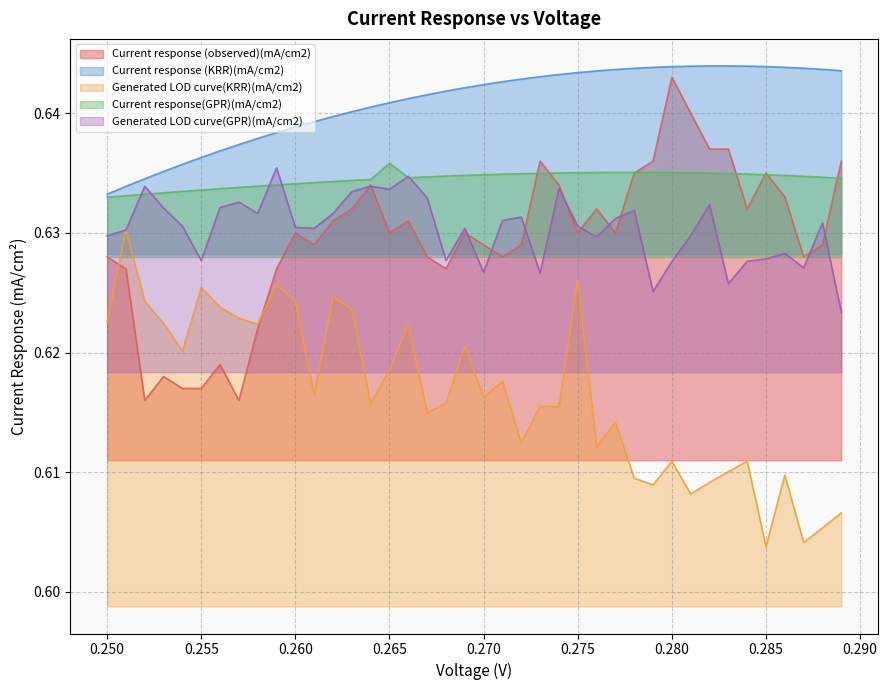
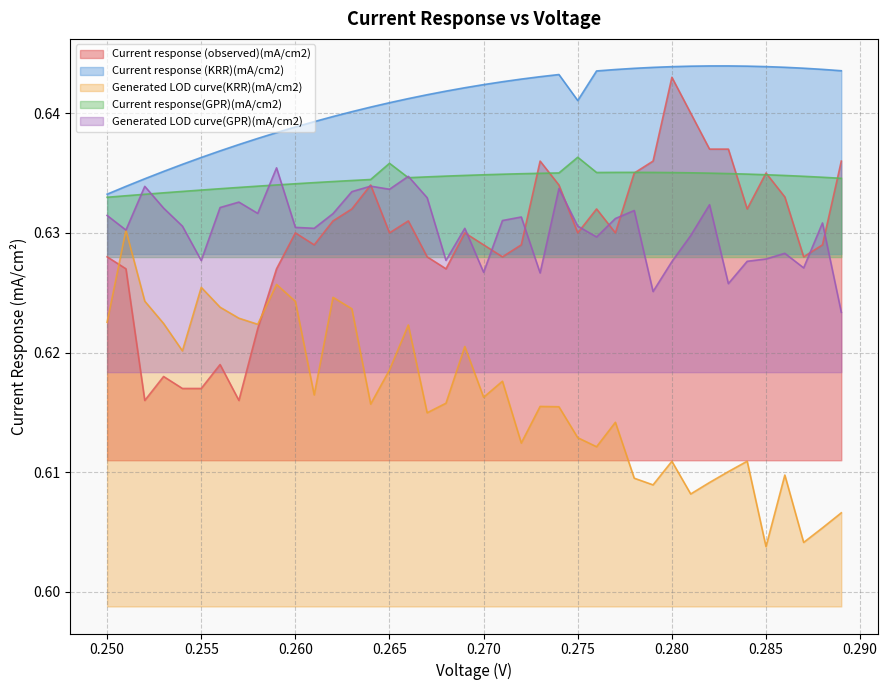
  {
    "Current response (observed)(mA/cm2)": {
      "0.250": 0.6280,
      "0.255": 0.6170,
      "0.260": 0.6300,
      "0.265": 0.6300,
      "0.270": 0.6290,
      "0.275": 0.6300,
      "0.280": 0.6430
    },
    "Current response (KRR)(mA/cm2)": {
      "0.250": 0.6332,
      "0.255": 0.6363,
      "0.265": 0.6409,
      "0.270": 0.6424,
-     "0.275": 0.6434,
+     "0.275": 0.6411,
      "0.280": 0.6439,
      "0.285": 0.6439
    },
    "Generated LOD curve(KRR)(mA/cm2)": {
      "0.250": 0.6225,
      "0.255": 0.6254,
      "0.260": 0.6243,
      "0.265": 0.6186,
      "0.270": 0.6163,
-     "0.275": 0.6260,
+     "0.275": 0.6129,
      "0.280": 0.6109,
      "0.285": 0.6038
    },
    "Current response(GPR)(mA/cm2)": {
      "0.250": 0.6330,
      "0.255": 0.6336,
      "0.260": 0.6341,
      "0.265": 0.6358,
      "0.270": 0.6349,
-     "0.275": 0.6350,
+     "0.275": 0.6363,
      "0.280": 0.6350
    },
    "Generated LOD curve(GPR)(mA/cm2)": {
-     "0.250": 0.6298,
+     "0.250": 0.6315,
      "0.255": 0.6277,
      "0.260": 0.6305,
      "0.265": 0.6336,
      "0.270": 0.6267,
      "0.275": 0.6306,
      "0.280": 0.6276,
      "0.285": 0.6278
    }
  }
